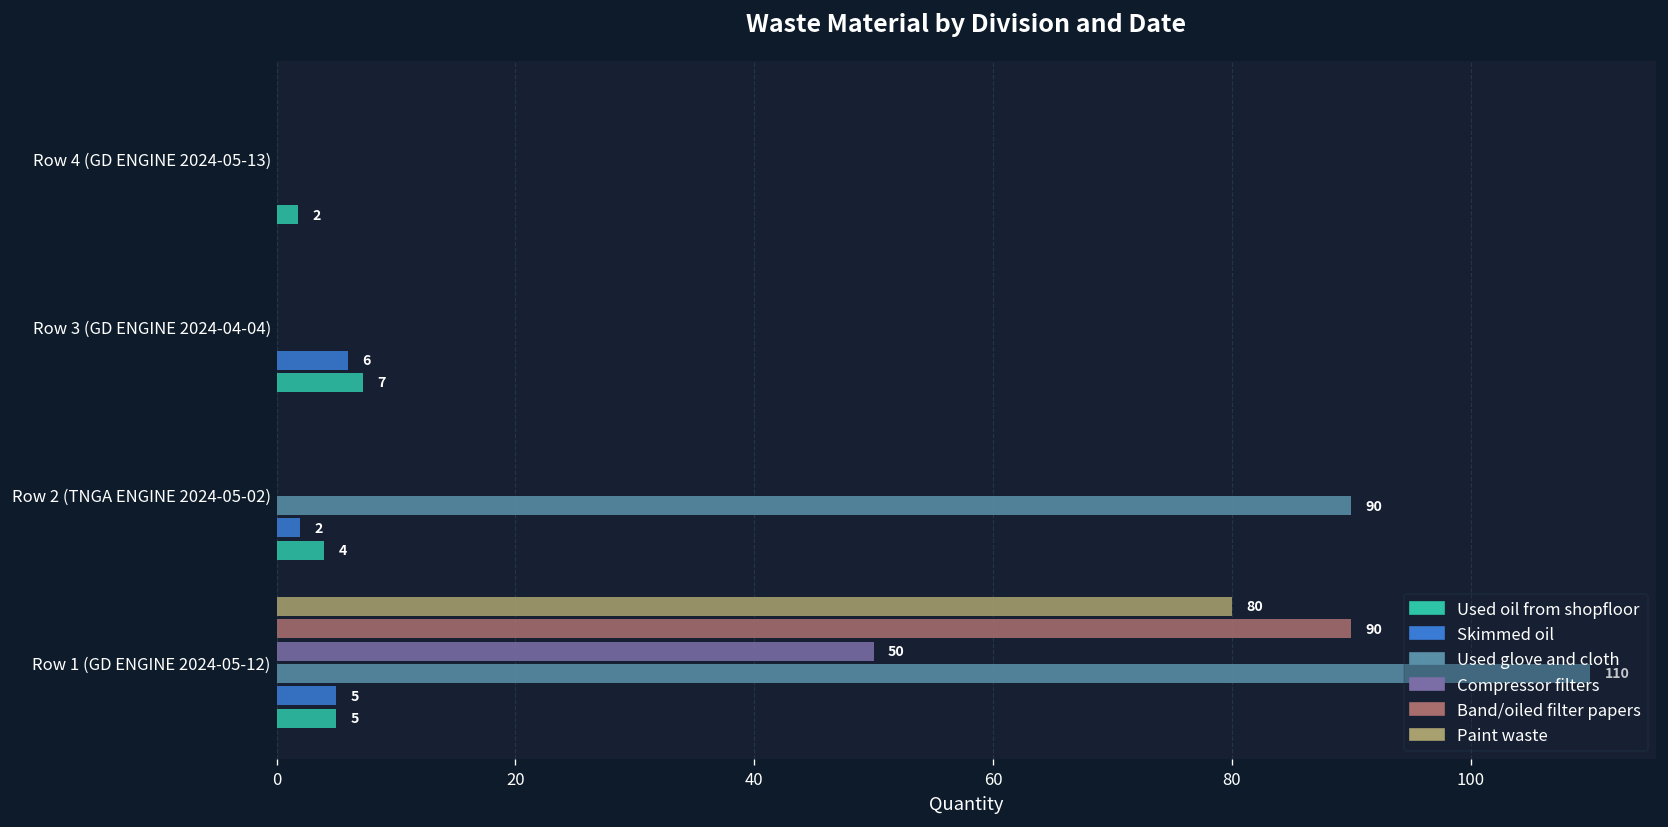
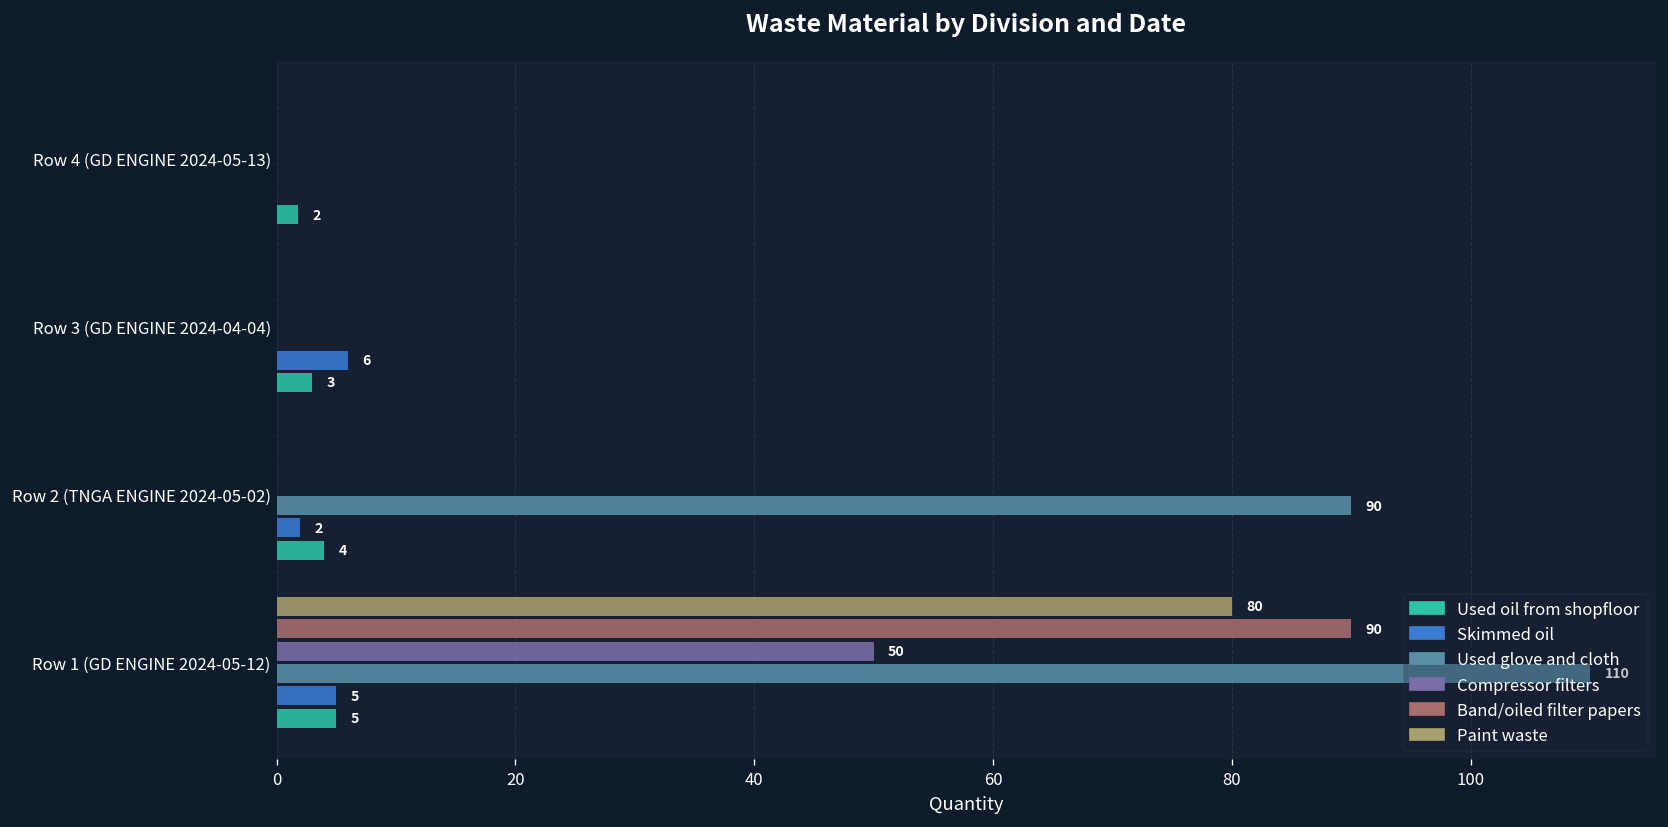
  {
    "Used oil from shopfloor": {
      "Row 4 (GD ENGINE 2024-05-13)": 2,
-     "Row 3 (GD ENGINE 2024-04-04)": 7,
+     "Row 3 (GD ENGINE 2024-04-04)": 3,
      "Row 2 (TNGA ENGINE 2024-05-02)": 4,
      "Row 1 (GD ENGINE 2024-05-12)": 5
    }
  }
